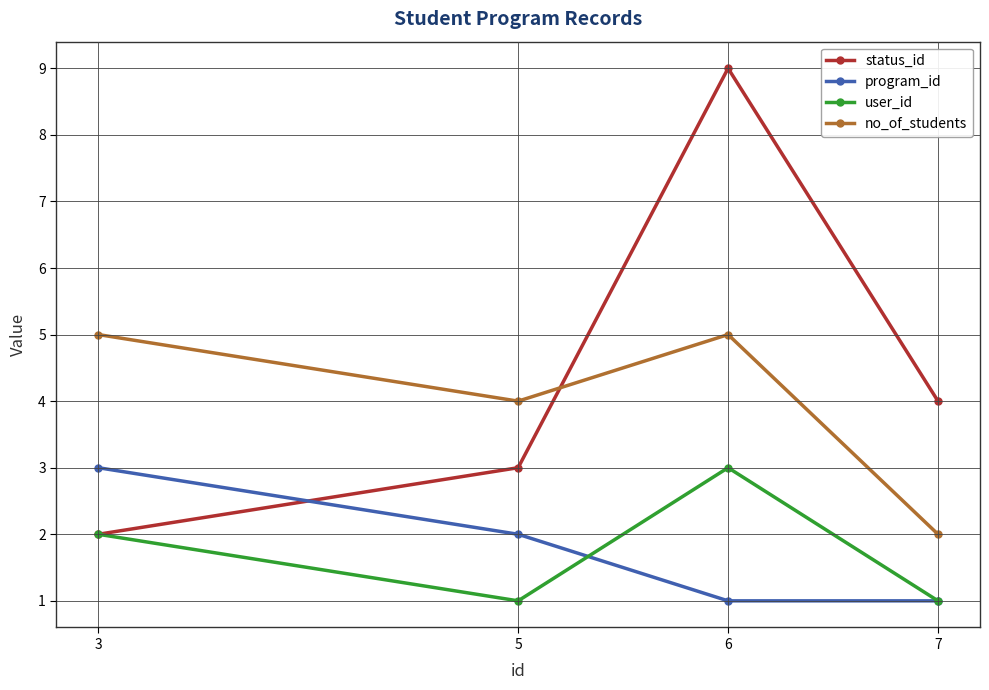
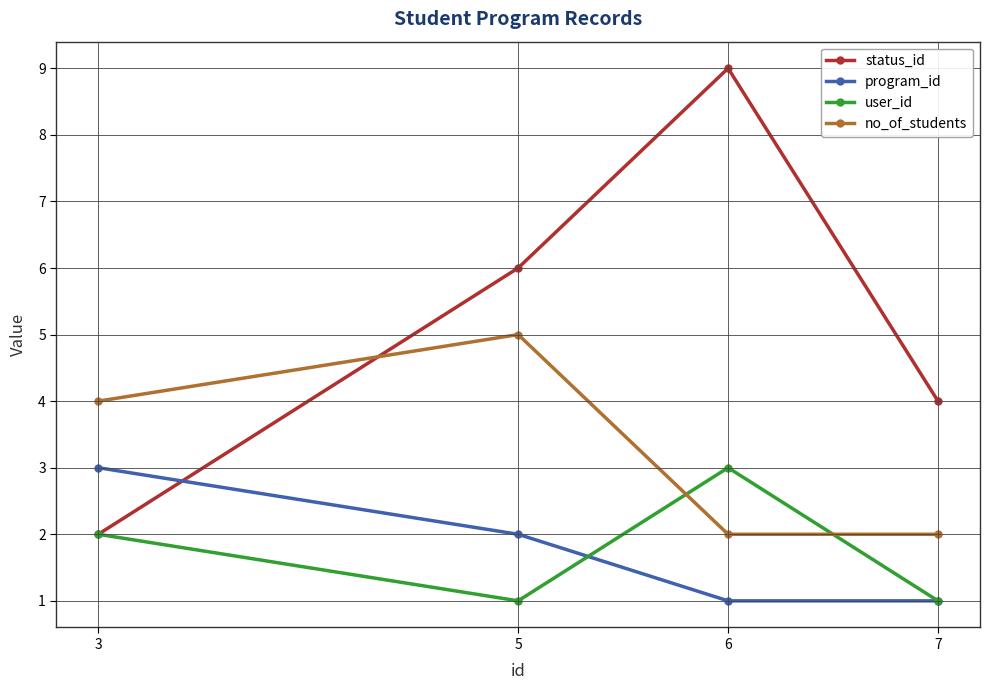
  {
    "status_id": {
-     "5": 3,
+     "5": 6,
      "6": 9,
      "7": 4
    },
    "program_id": {
      "3": 3,
      "5": 2,
      "6": 1
    },
    "user_id": {
      "5": 1,
      "6": 3
    },
    "no_of_students": {
-     "3": 5,
-     "5": 4,
-     "6": 5,
+     "3": 4,
+     "5": 5,
+     "6": 2,
      "7": 2
    }
  }
